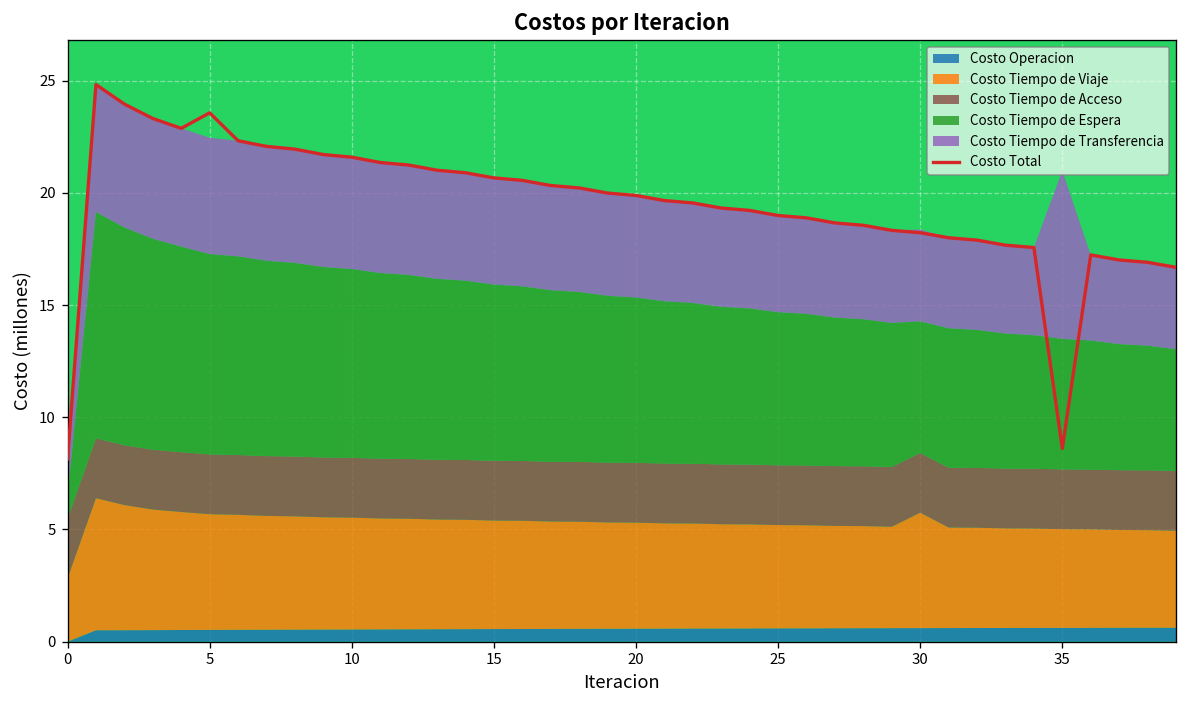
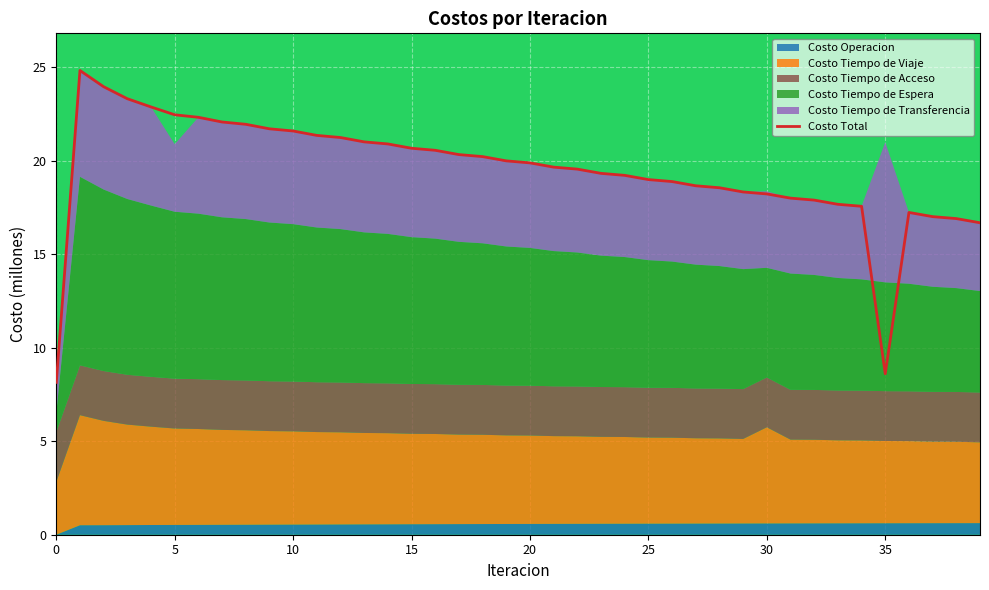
  {
    "Costo Operacion": {
      "0": 0.0,
      "5": 0.5,
      "10": 0.5,
      "15": 0.6,
      "20": 0.6,
      "25": 0.6,
      "30": 0.6,
      "35": 0.6
    },
    "Costo Total": {
-     "5": 23.6,
+     "5": 22.5,
      "30": 18.2,
      "35": 8.6
    },
    "Costo Tiempo de Viaje": {
      "0": 2.8,
      "5": 5.2,
      "10": 5.0,
      "15": 4.8,
      "20": 4.7,
      "25": 4.6,
      "30": 5.1,
      "35": 4.4
    },
    "Costo Tiempo de Acceso": {
      "0": 2.7,
      "5": 2.7,
      "10": 2.7,
      "15": 2.7,
      "20": 2.7,
      "25": 2.7,
      "30": 2.7,
      "35": 2.7
    },
    "Costo Tiempo de Espera": {
      "0": 1.0,
      "5": 8.9,
      "10": 8.4,
      "15": 7.9,
      "20": 7.4,
      "25": 6.8,
      "30": 5.9,
      "35": 5.8
    },
    "Costo Tiempo de Transferencia": {
-     "5": 5.2,
+     "5": 3.6,
      "30": 4.1,
      "35": 7.5
    }
  }
